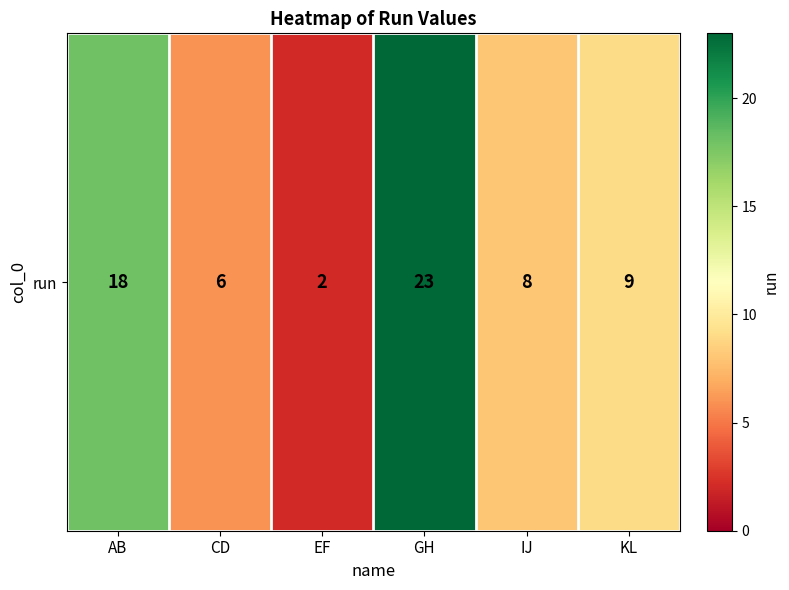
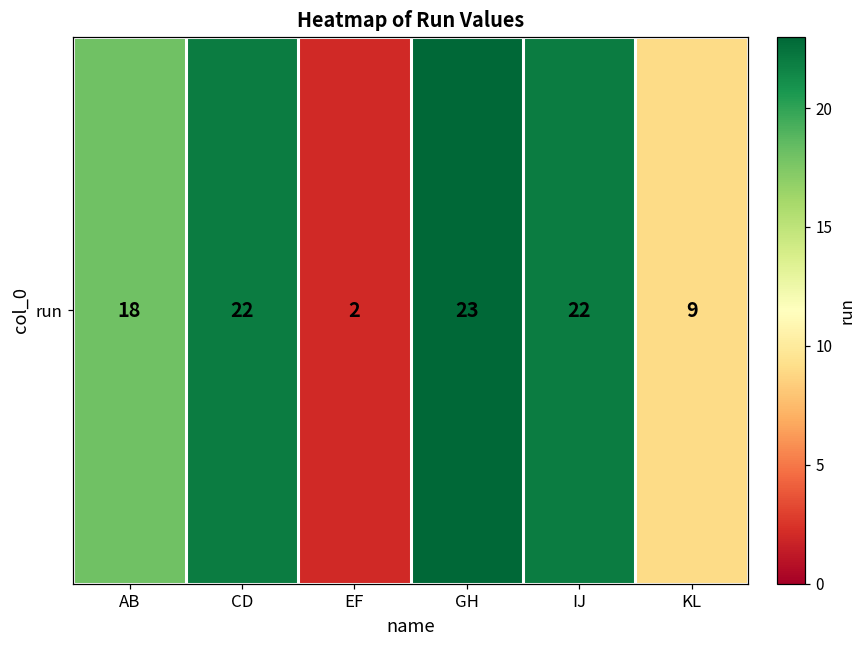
  {
    "run": {
      "AB": 18,
-     "CD": 6,
+     "CD": 22,
      "EF": 2,
      "GH": 23,
-     "IJ": 8,
+     "IJ": 22,
      "KL": 9
    }
  }
